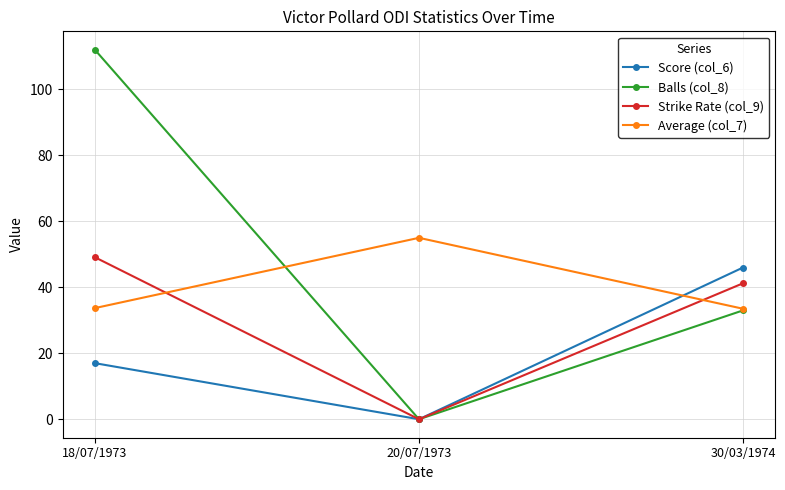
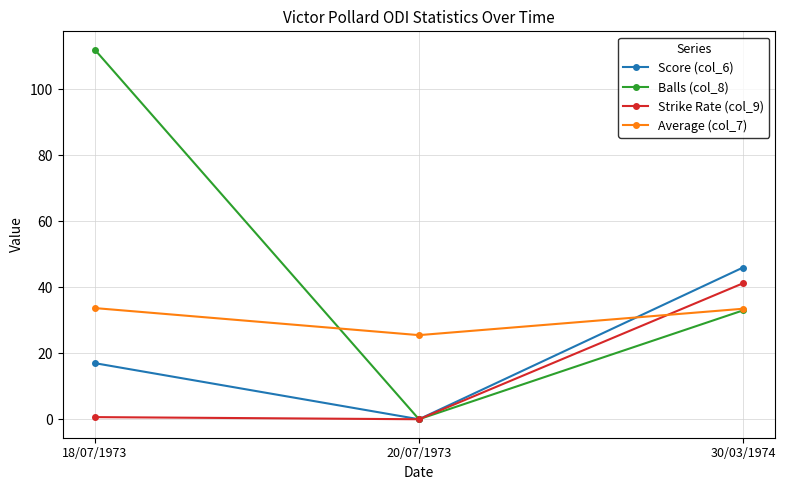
  {
    "Score (col_6)": {
      "18/07/1973": 17,
      "30/03/1974": 46
    },
    "Balls (col_8)": {
      "18/07/1973": 112
    },
    "Strike Rate (col_9)": {
-     "18/07/1973": 49,
+     "18/07/1973": 1,
      "30/03/1974": 41
    },
    "Average (col_7)": {
      "18/07/1973": 34,
-     "20/07/1973": 55
+     "20/07/1973": 26
    }
  }
